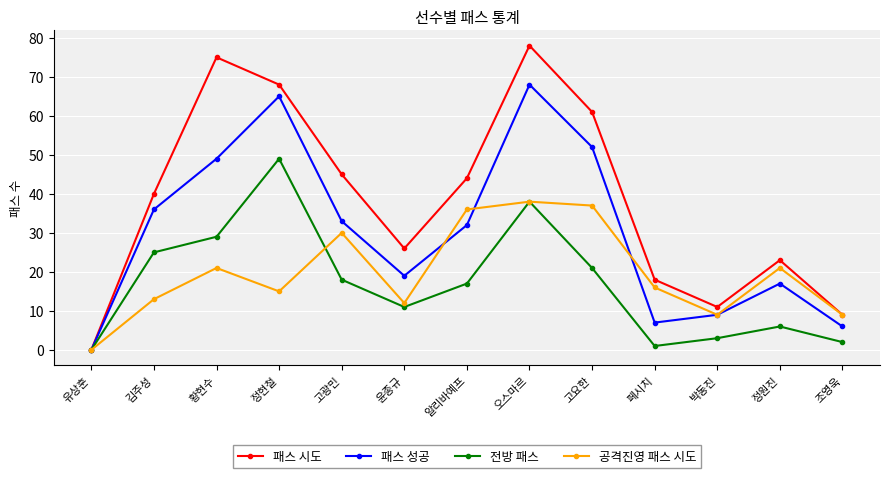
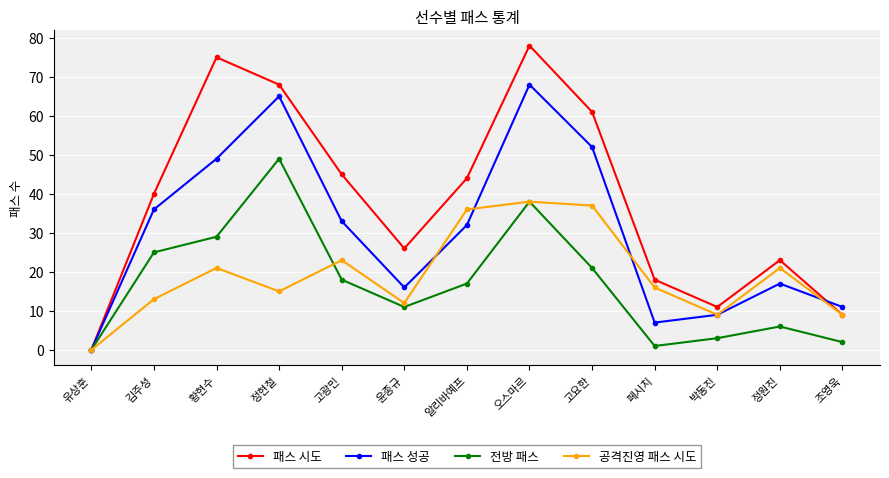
  {
    "패스 시도": {
      "김주성": 40,
      "황현수": 75,
      "정현철": 68,
      "고광민": 45,
      "윤종규": 26,
      "알리바예프": 44,
      "오스마르": 78,
      "고요한": 61,
      "페시치": 18,
      "박동진": 11,
      "정원진": 23
    },
    "패스 성공": {
      "김주성": 36,
      "황현수": 49,
      "정현철": 65,
      "고광민": 33,
-     "윤종규": 19,
+     "윤종규": 16,
      "알리바예프": 32,
      "오스마르": 68,
      "고요한": 52,
      "페시치": 7,
      "정원진": 17,
-     "조영욱": 6
+     "조영욱": 11
    },
    "전방 패스": {
      "김주성": 25,
      "황현수": 29,
      "정현철": 49,
      "고광민": 18,
      "윤종규": 11,
      "알리바예프": 17,
      "고요한": 21,
      "페시치": 1,
      "박동진": 3,
      "정원진": 6,
      "조영욱": 2
    },
    "공격진영 패스 시도": {
      "김주성": 13,
      "황현수": 21,
      "정현철": 15,
-     "고광민": 30,
+     "고광민": 23,
      "윤종규": 12,
      "알리바예프": 36,
      "고요한": 37,
      "페시치": 16,
      "정원진": 21
    }
  }
